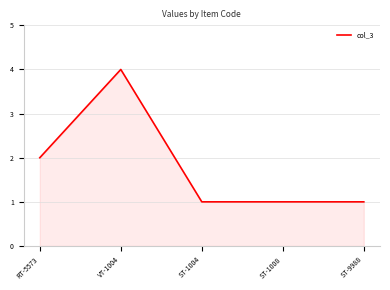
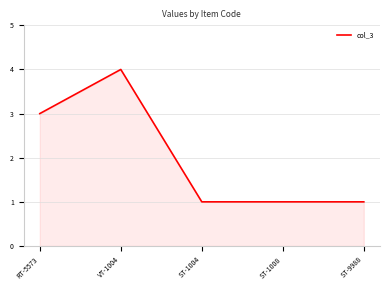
  {
-   "RT-5573": 2,
+   "RT-5573": 3,
    "VT-1004": 4,
    "ST-1004": 1,
    "ST-1008": 1,
    "ST-9988": 1
  }
